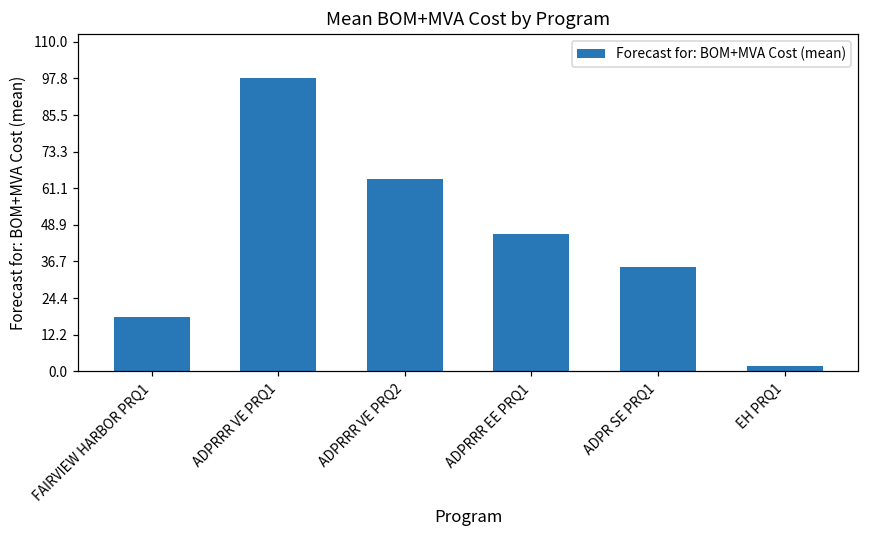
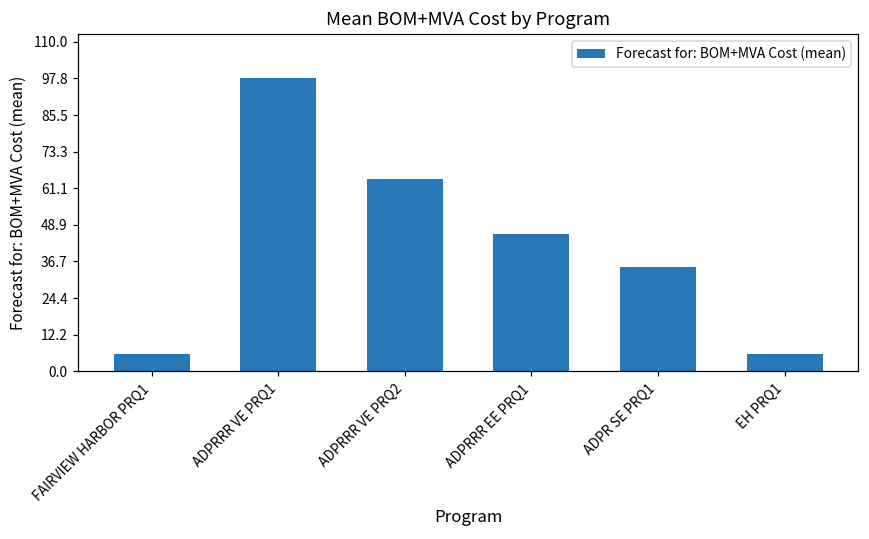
  {
-   "FAIRVIEW HARBOR PRQ1": 18,
+   "FAIRVIEW HARBOR PRQ1": 6,
    "ADPRRR VE PRQ1": 98,
    "ADPRRR VE PRQ2": 64,
    "ADPRRR EE PRQ1": 46,
    "ADPR SE PRQ1": 35,
-   "EH PRQ1": 2
+   "EH PRQ1": 6
  }
